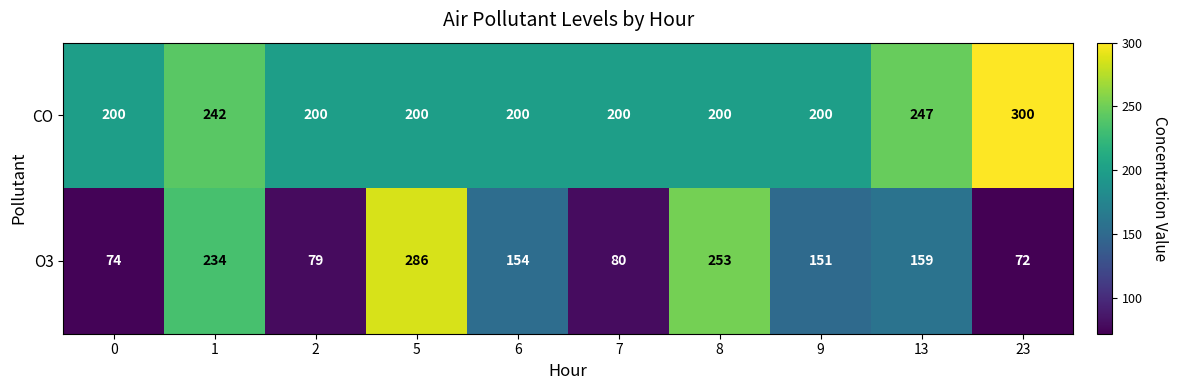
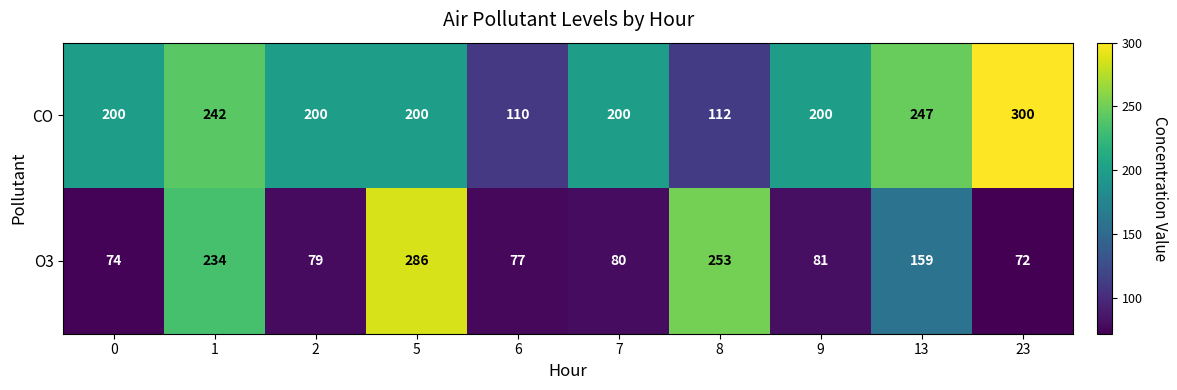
  {
    "CO": {
      "0": 200,
      "1": 242,
      "2": 200,
      "5": 200,
-     "6": 200,
+     "6": 110,
      "7": 200,
-     "8": 200,
+     "8": 112,
      "9": 200,
      "13": 247,
      "23": 300
    },
    "O3": {
      "0": 74,
      "1": 234,
      "2": 79,
      "5": 286,
-     "6": 154,
+     "6": 77,
      "7": 80,
      "8": 253,
-     "9": 151,
+     "9": 81,
      "13": 159,
      "23": 72
    }
  }
